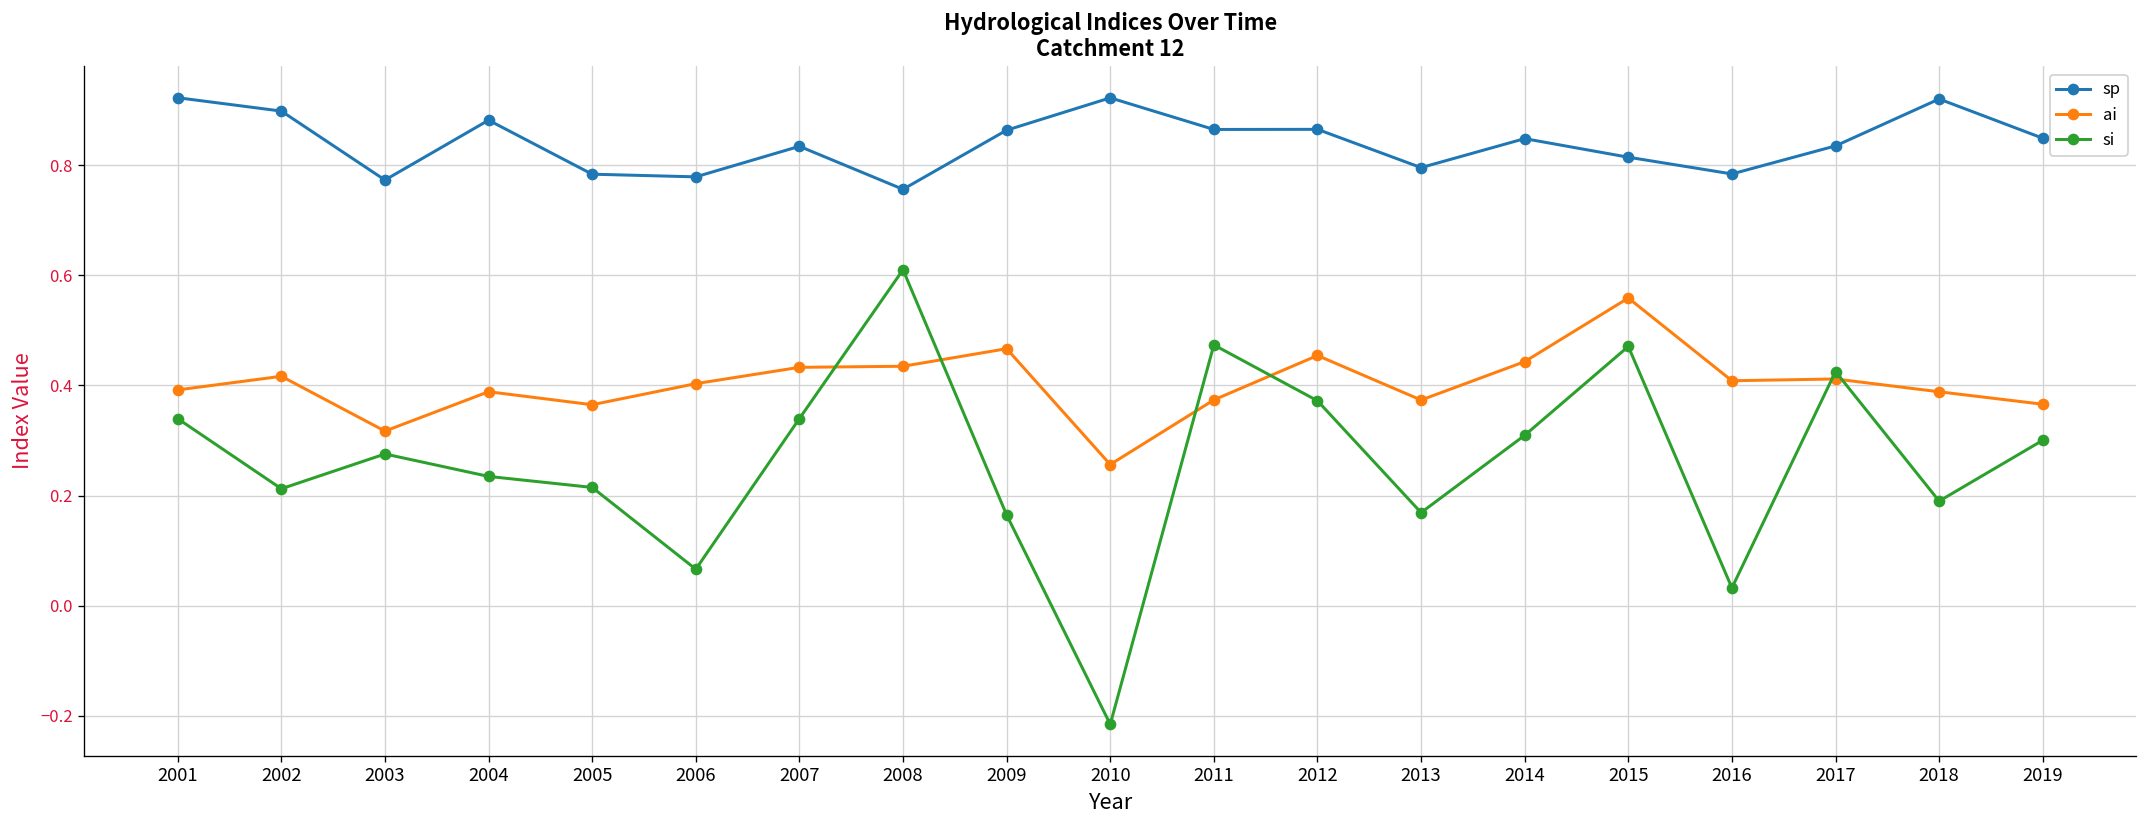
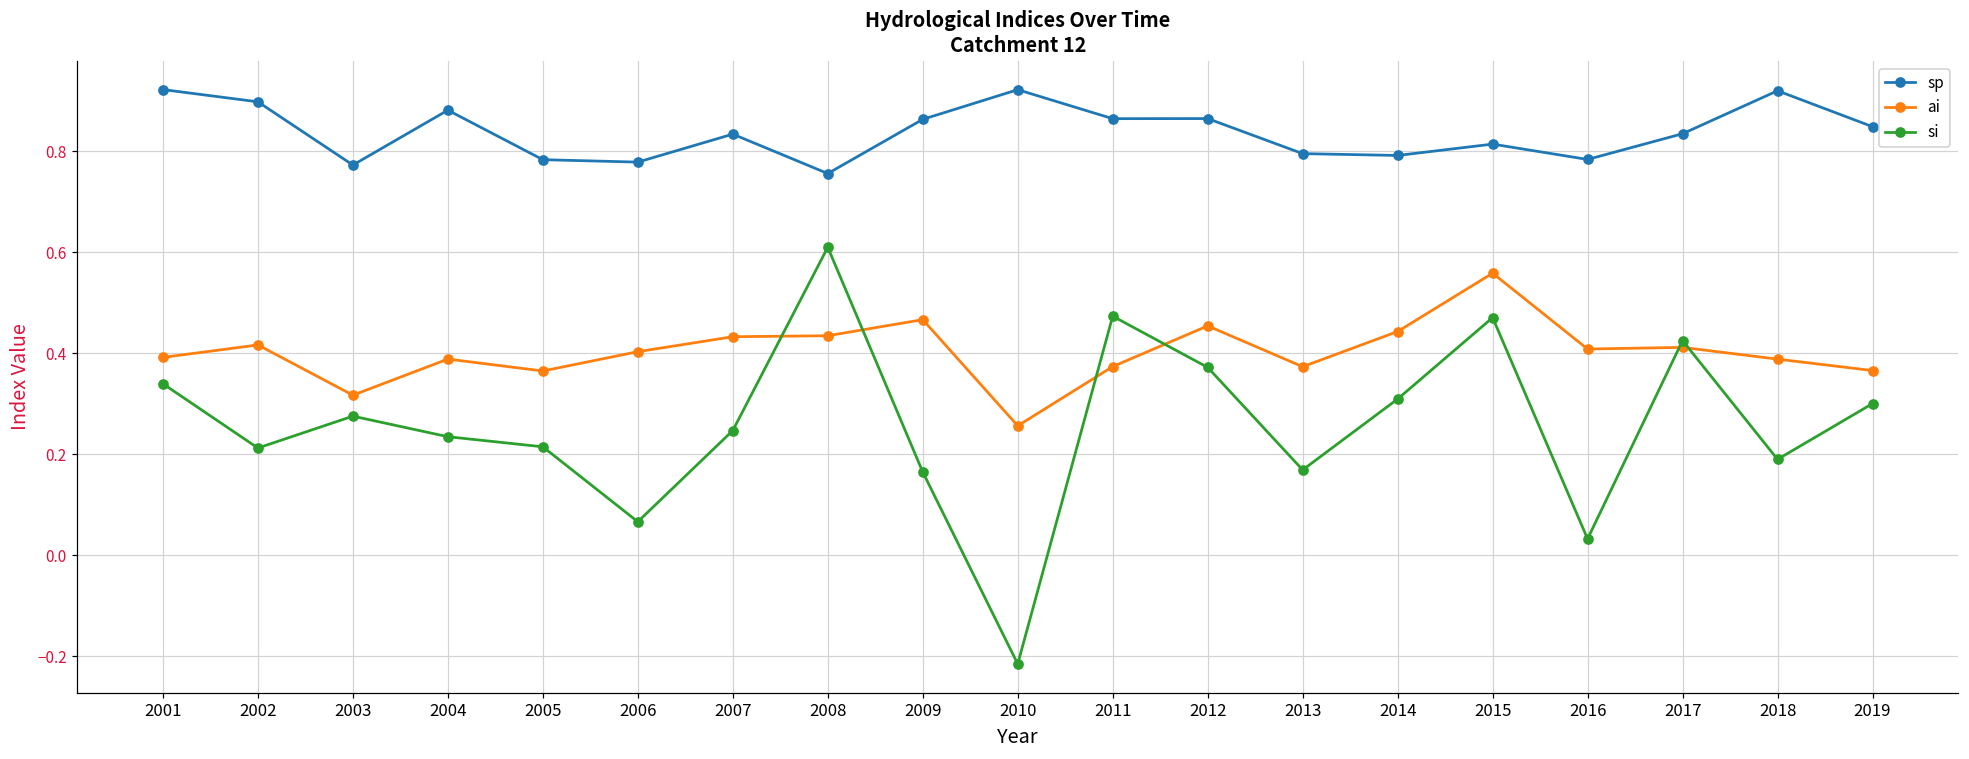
  {
    "sp": {
      "2001": 0.92,
      "2002": 0.90,
      "2003": 0.77,
      "2004": 0.88,
      "2005": 0.78,
      "2006": 0.78,
      "2007": 0.83,
      "2008": 0.76,
      "2009": 0.86,
      "2010": 0.92,
      "2011": 0.87,
      "2012": 0.87,
      "2013": 0.80,
-     "2014": 0.85,
+     "2014": 0.79,
      "2015": 0.81,
      "2016": 0.78,
      "2017": 0.84,
      "2018": 0.92,
      "2019": 0.85
    },
    "ai": {
      "2001": 0.39,
      "2002": 0.42,
      "2003": 0.32,
      "2004": 0.39,
      "2005": 0.36,
      "2006": 0.40,
      "2007": 0.43,
      "2008": 0.43,
      "2009": 0.47,
      "2010": 0.26,
      "2011": 0.37,
      "2012": 0.45,
      "2013": 0.37,
      "2014": 0.44,
      "2015": 0.56,
      "2016": 0.41,
      "2017": 0.41,
      "2018": 0.39,
      "2019": 0.37
    },
    "si": {
      "2001": 0.34,
      "2002": 0.21,
      "2003": 0.28,
      "2004": 0.23,
      "2005": 0.21,
      "2006": 0.07,
-     "2007": 0.34,
+     "2007": 0.25,
      "2008": 0.61,
      "2009": 0.16,
      "2010": -0.22,
      "2011": 0.47,
      "2012": 0.37,
      "2013": 0.17,
      "2014": 0.31,
      "2015": 0.47,
      "2016": 0.03,
      "2017": 0.43,
      "2018": 0.19,
      "2019": 0.30
    }
  }
